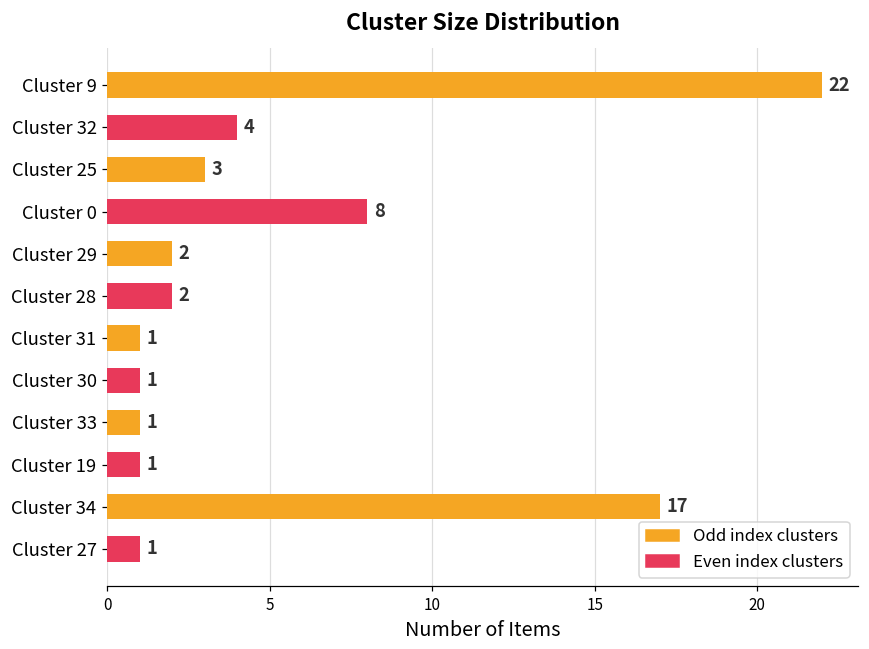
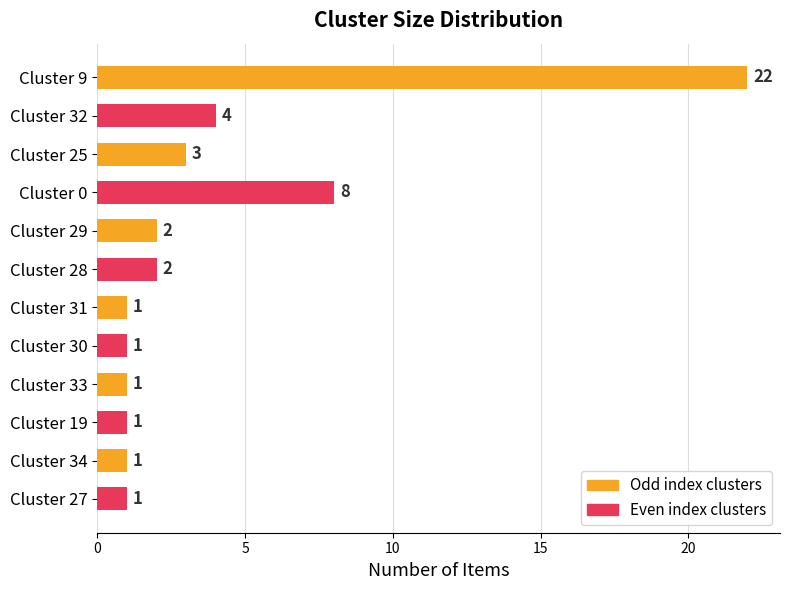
  {
    "Cluster 9": 22,
    "Cluster 32": 4,
    "Cluster 25": 3,
    "Cluster 0": 8,
    "Cluster 29": 2,
    "Cluster 28": 2,
    "Cluster 31": 1,
    "Cluster 30": 1,
    "Cluster 33": 1,
    "Cluster 19": 1,
-   "Cluster 34": 17,
+   "Cluster 34": 1,
    "Cluster 27": 1
  }
